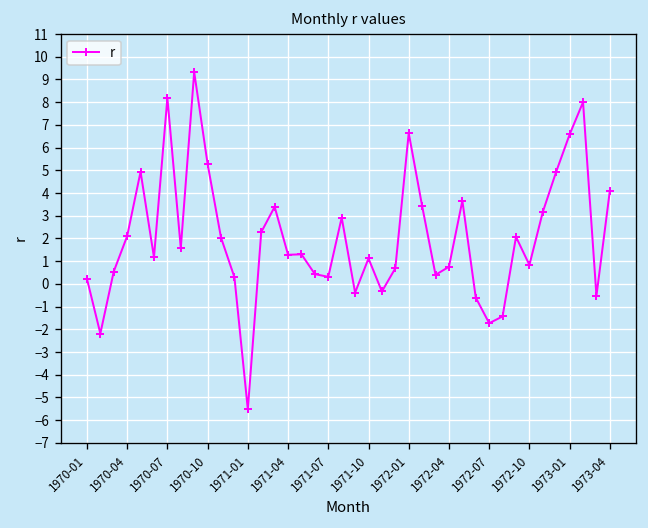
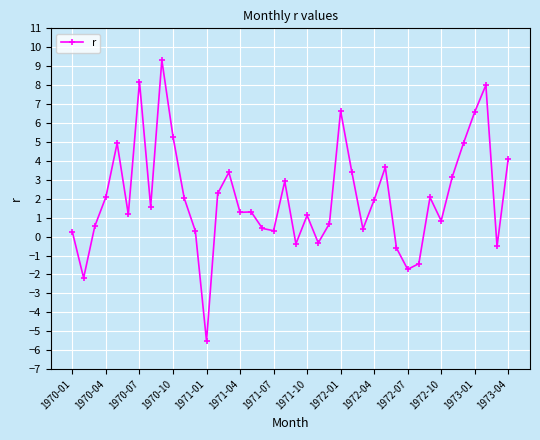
  {
    "1970-01": 0.2,
    "1970-04": 2.1,
    "1970-07": 8.2,
    "1970-10": 5.3,
    "1971-01": -5.5,
    "1971-04": 1.3,
    "1971-07": 0.3,
    "1971-10": 1.1,
    "1972-01": 6.6,
-   "1972-04": 0.8,
+   "1972-04": 1.9,
    "1972-07": -1.7,
    "1972-10": 0.8,
    "1973-01": 6.6,
    "1973-04": 4.1
  }
